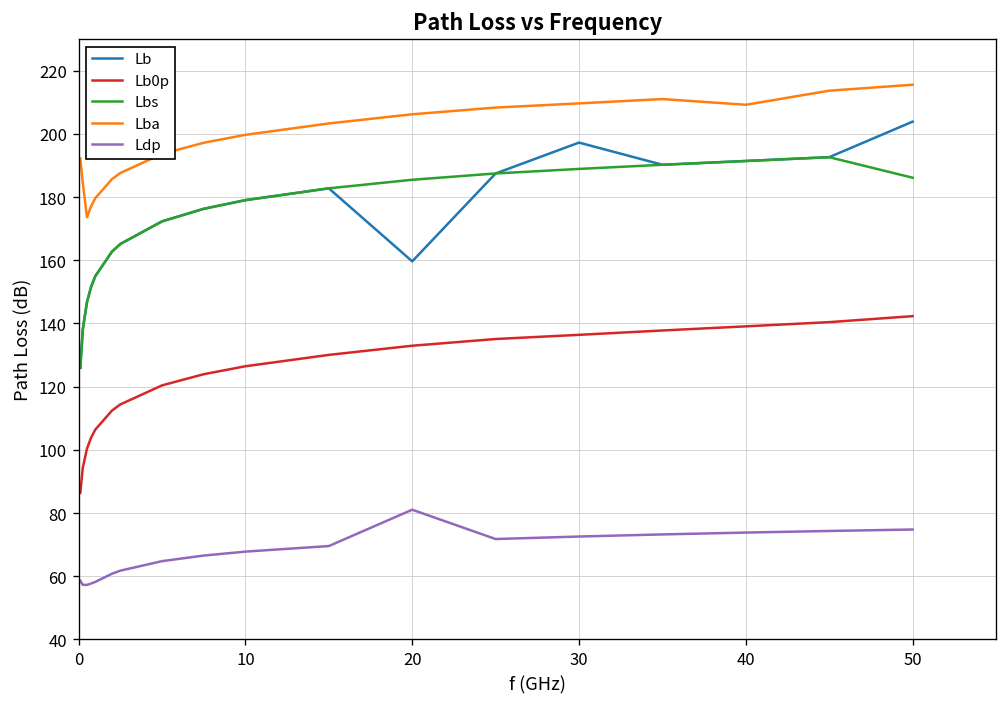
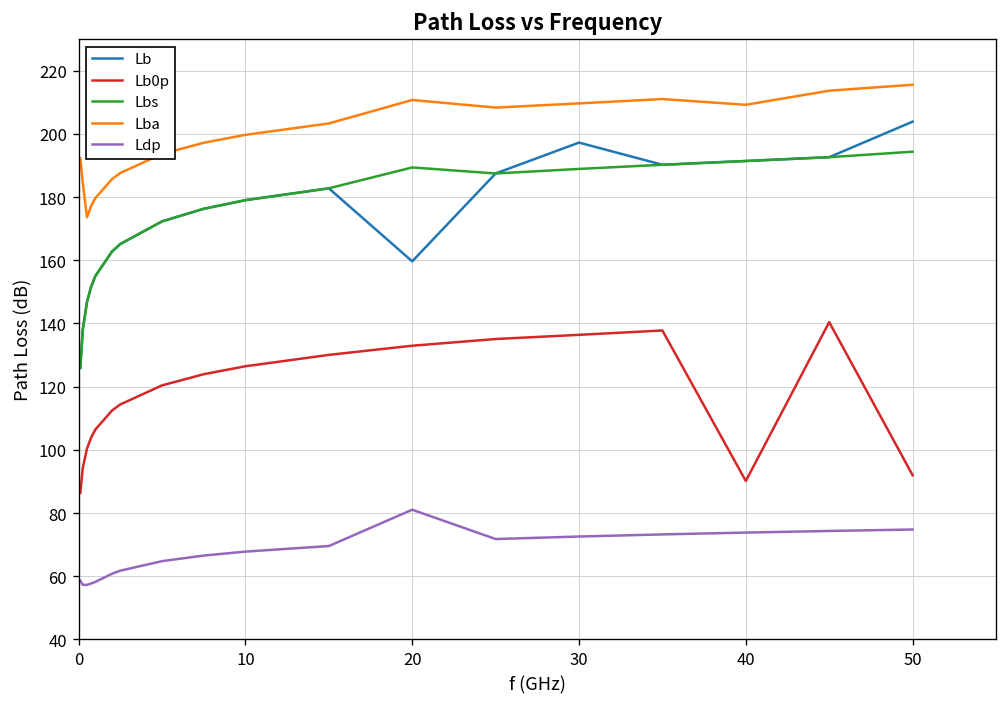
  {
    "Lb": {
      "20": 160,
      "30": 197,
      "50": 204
    },
    "Lb0p": {
      "10": 126,
      "20": 133,
      "30": 136,
-     "40": 139,
-     "50": 142
+     "40": 90,
+     "50": 92
    },
    "Lbs": {
-     "20": 185,
+     "20": 189,
      "30": 189,
-     "50": 186
+     "50": 194
    },
    "Lba": {
      "10": 200,
-     "20": 206,
+     "20": 211,
      "30": 210,
      "40": 209,
      "50": 216
    },
    "Ldp": {
      "10": 68,
      "20": 81,
      "30": 73,
      "40": 74,
      "50": 75
    }
  }
